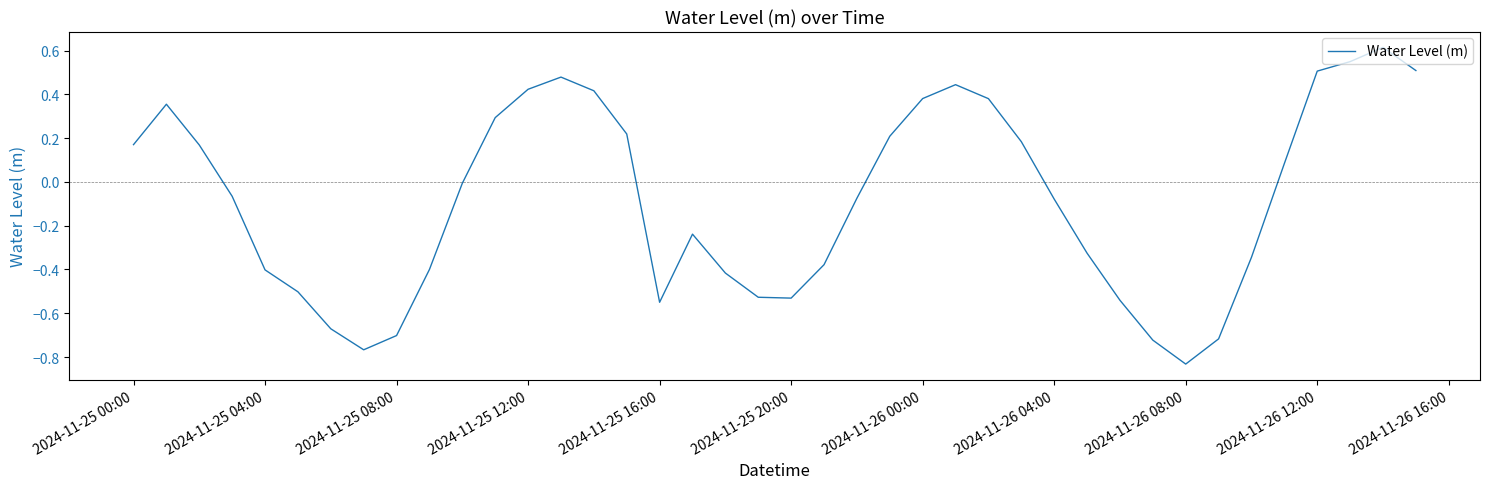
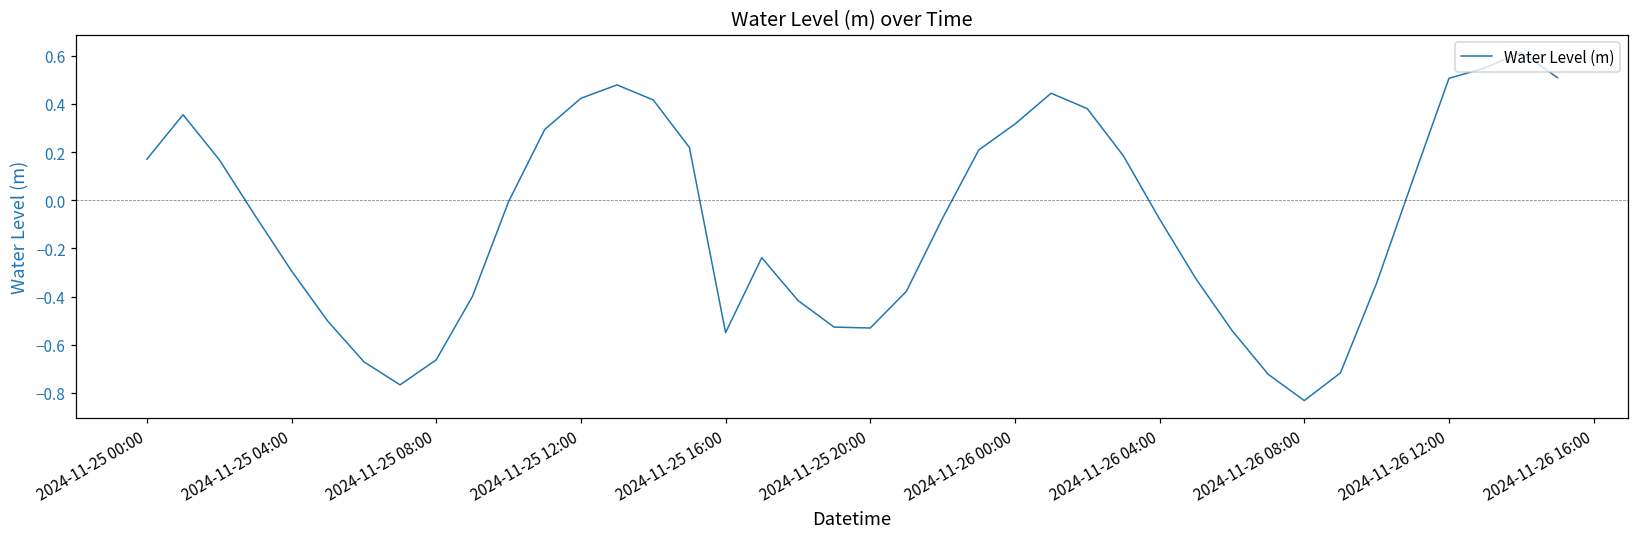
  {
    "2024-11-25 00:00": 0.17,
-   "2024-11-25 04:00": -0.40,
-   "2024-11-25 08:00": -0.70,
+   "2024-11-25 04:00": -0.29,
+   "2024-11-25 08:00": -0.66,
    "2024-11-25 12:00": 0.42,
    "2024-11-25 16:00": -0.55,
    "2024-11-25 20:00": -0.53,
-   "2024-11-26 00:00": 0.38,
+   "2024-11-26 00:00": 0.32,
    "2024-11-26 04:00": -0.08,
    "2024-11-26 08:00": -0.83,
    "2024-11-26 12:00": 0.51
  }
